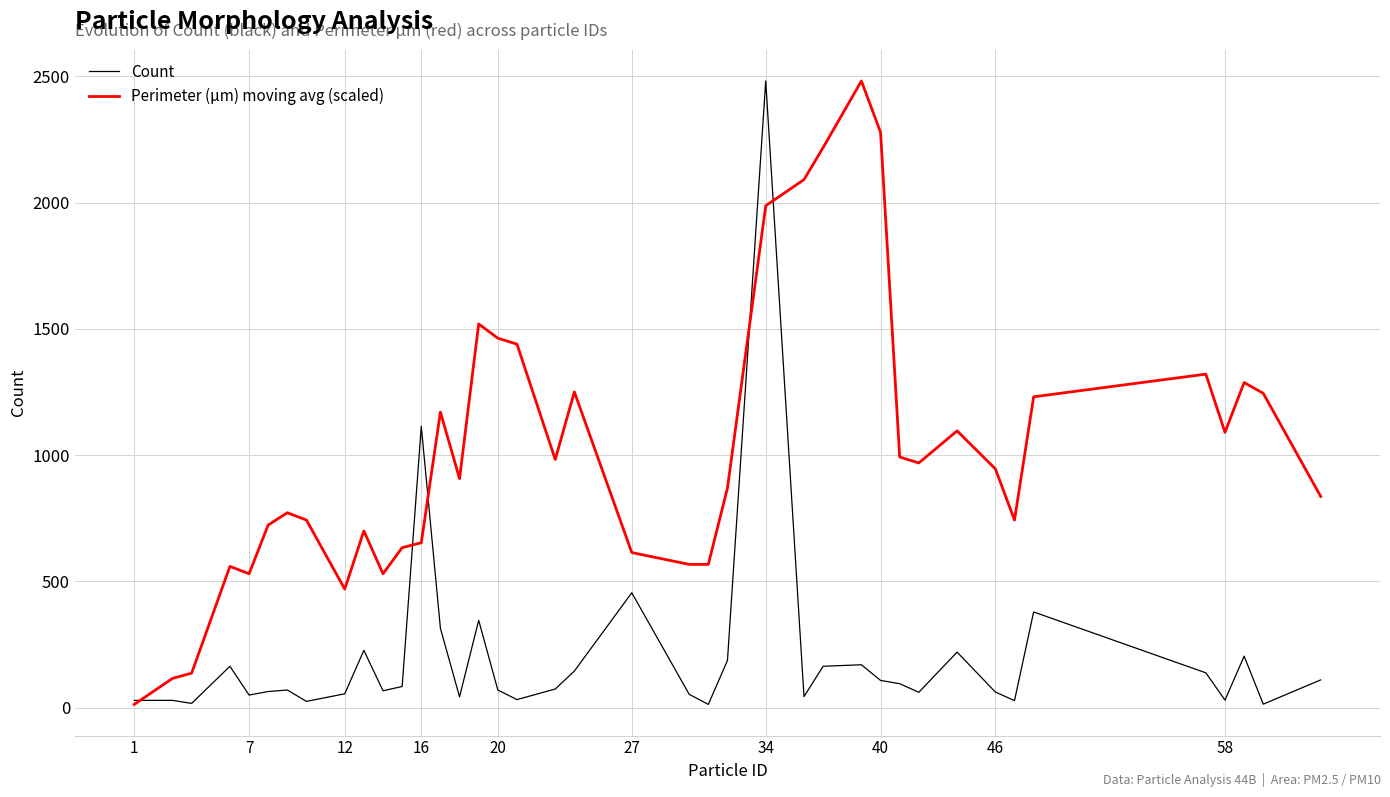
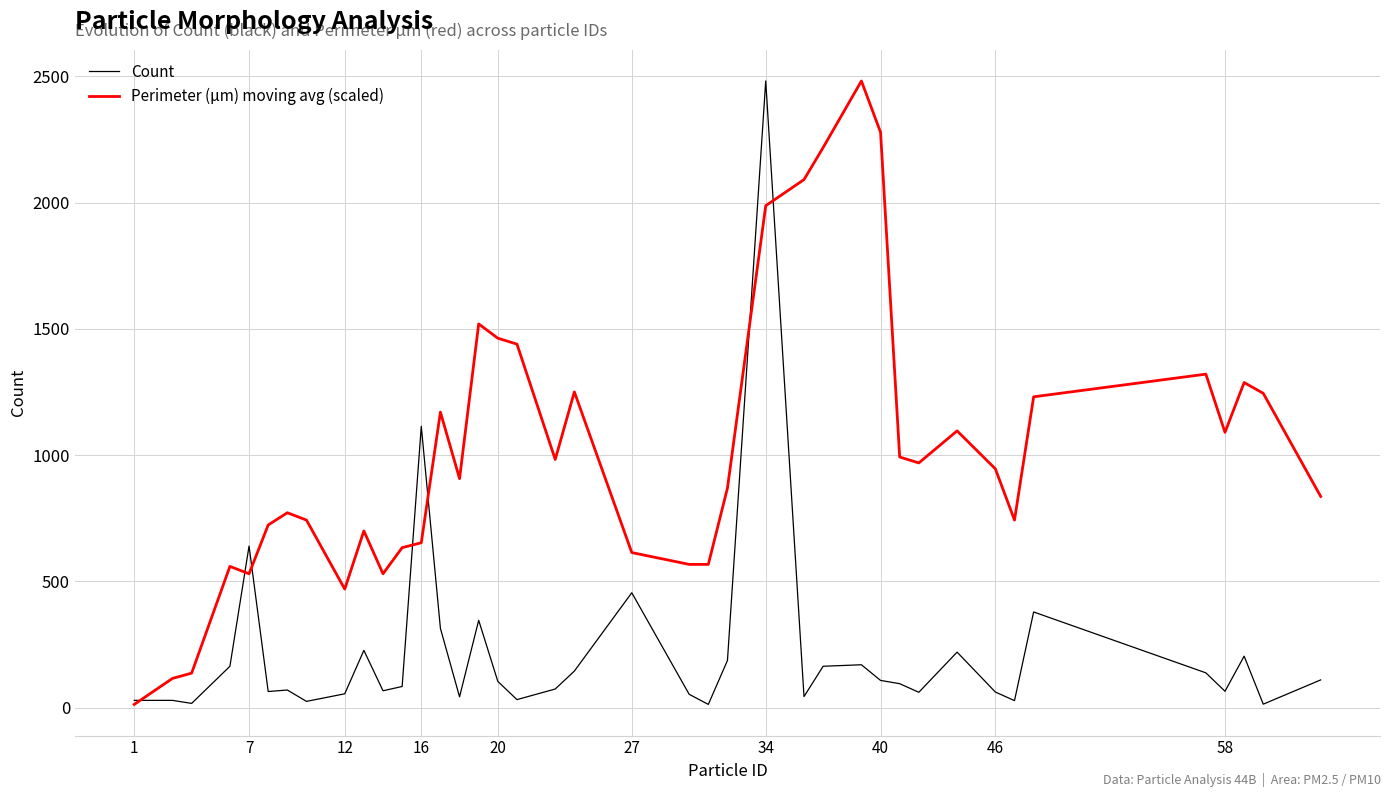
  {
    "Count": {
      "1": 30,
-     "7": 50,
+     "7": 640,
      "12": 60,
      "16": 1110,
-     "20": 70,
+     "20": 100,
      "27": 460,
      "34": 2480,
      "40": 110,
      "46": 60,
-     "58": 30
+     "58": 70
    },
    "Perimeter (μm) moving avg (scaled)": {
      "1": 10,
      "7": 530,
      "12": 470,
      "16": 650,
      "20": 1460,
      "27": 610,
      "34": 1990,
      "40": 2280,
      "46": 950,
      "58": 1090
    }
  }
